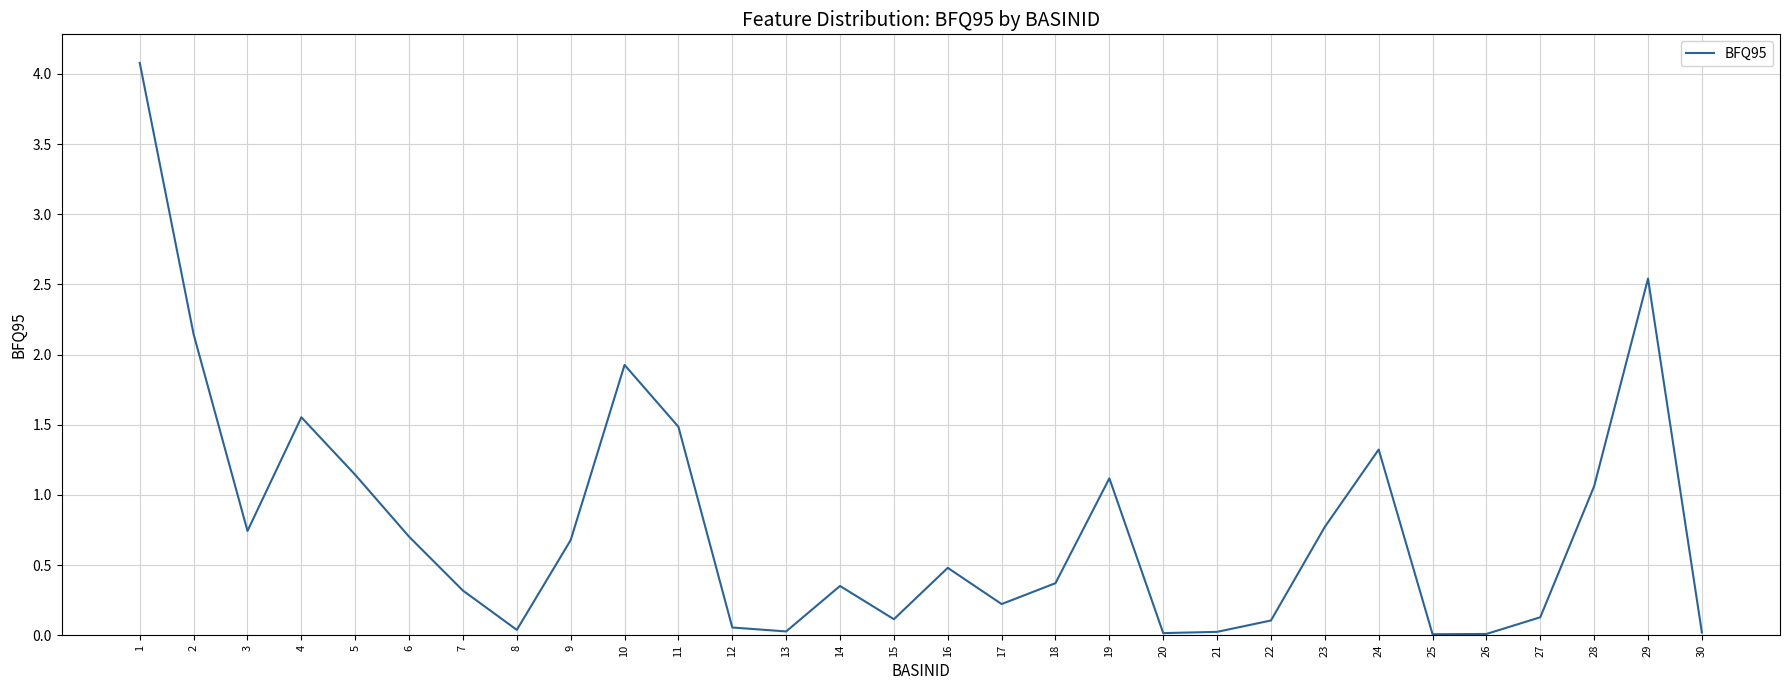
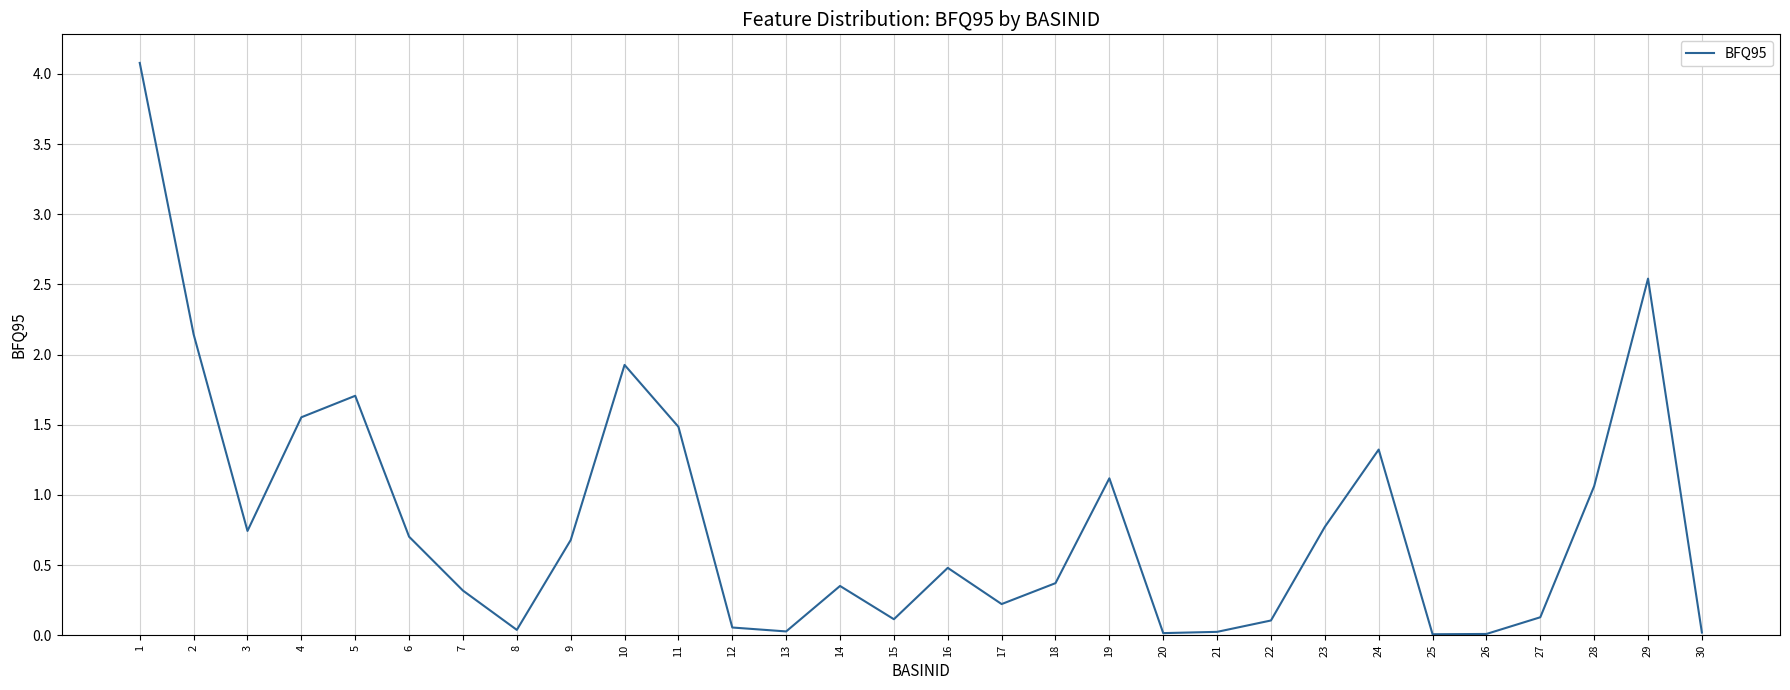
  {
    "1": 4.08,
    "2": 2.14,
    "3": 0.74,
    "4": 1.55,
-   "5": 1.14,
+   "5": 1.71,
    "6": 0.70,
    "7": 0.32,
    "8": 0.04,
    "9": 0.68,
    "10": 1.93,
    "11": 1.49,
    "12": 0.06,
    "13": 0.03,
    "14": 0.35,
    "15": 0.11,
    "16": 0.48,
    "17": 0.22,
    "18": 0.37,
    "19": 1.12,
    "20": 0.02,
    "21": 0.02,
    "22": 0.11,
    "23": 0.77,
    "24": 1.32,
    "25": 0.01,
    "26": 0.01,
    "27": 0.13,
    "28": 1.06,
    "29": 2.54,
    "30": 0.02
  }
